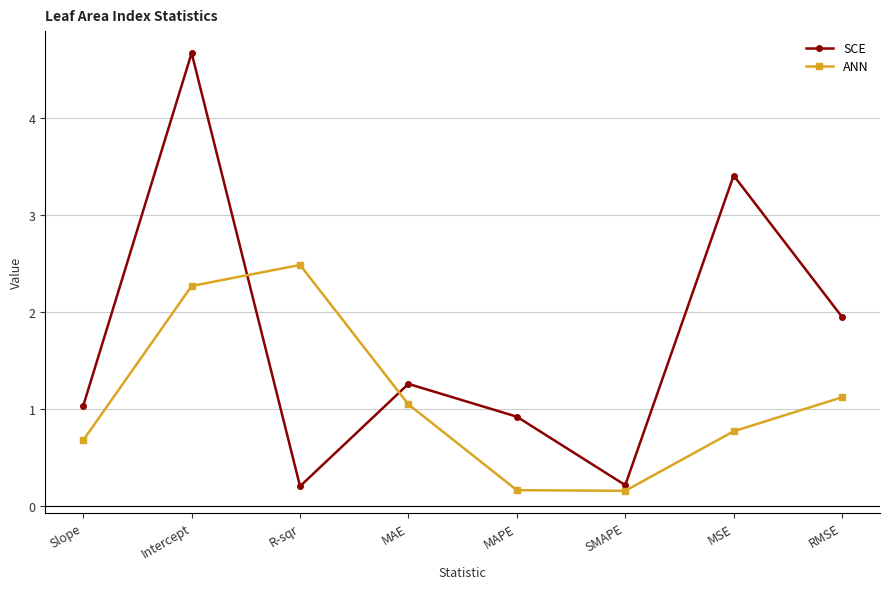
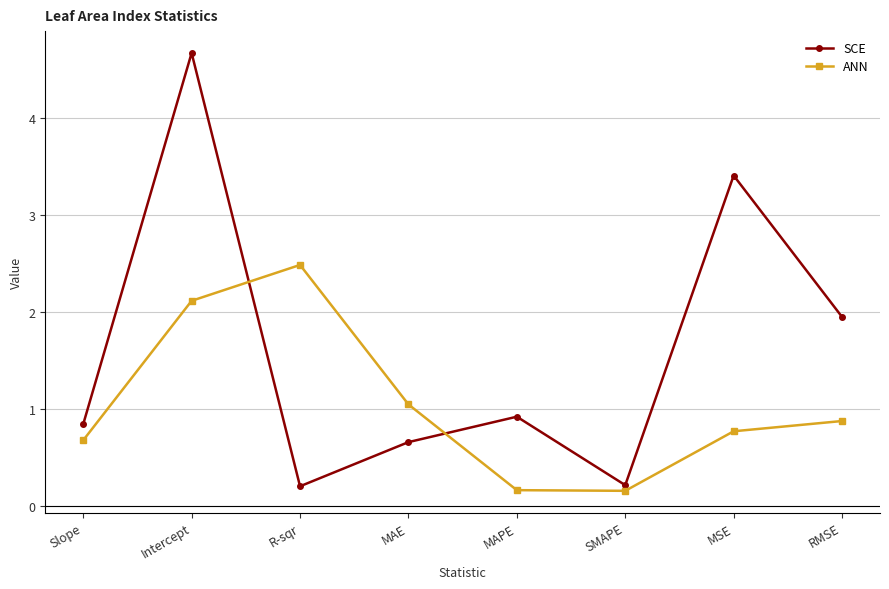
  {
    "SCE": {
-     "Slope": 1.0,
+     "Slope": 0.8,
      "Intercept": 4.7,
      "R-sqr": 0.2,
-     "MAE": 1.3,
+     "MAE": 0.7,
      "MAPE": 0.9,
      "SMAPE": 0.2,
      "MSE": 3.4,
      "RMSE": 2.0
    },
    "ANN": {
      "Slope": 0.7,
-     "Intercept": 2.3,
+     "Intercept": 2.1,
      "R-sqr": 2.5,
      "MAE": 1.1,
      "MAPE": 0.2,
      "SMAPE": 0.2,
      "MSE": 0.8,
-     "RMSE": 1.1
+     "RMSE": 0.9
    }
  }
